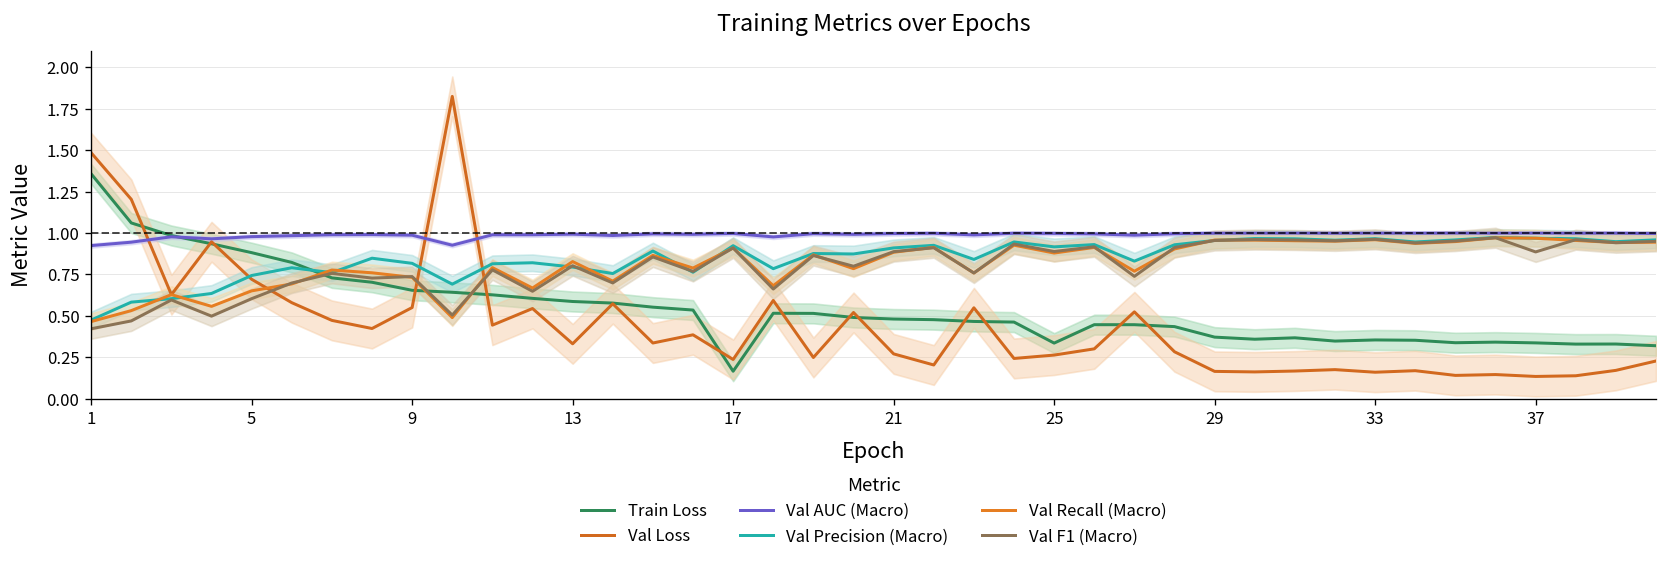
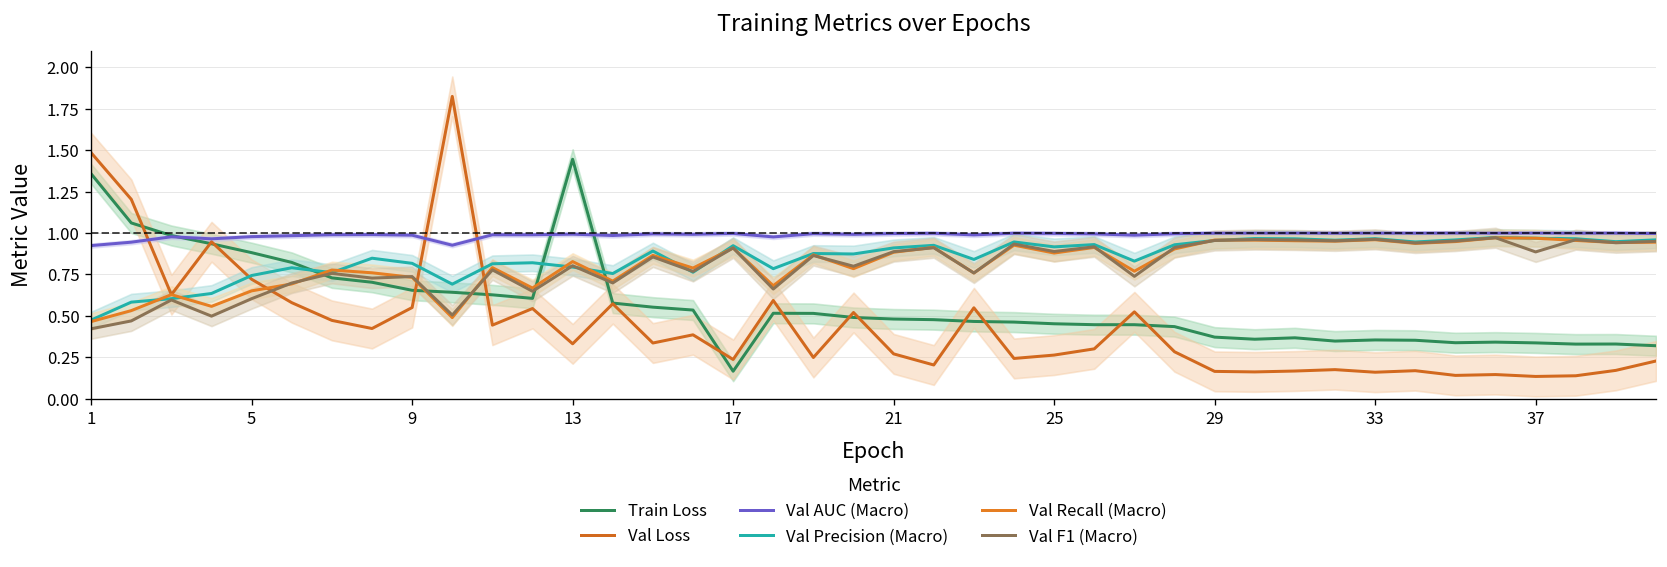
  {
    "Train Loss": {
      "1": 1.36,
      "5": 0.88,
-     "13": 0.59,
+     "13": 1.45,
      "17": 0.17,
      "21": 0.48,
-     "25": 0.34,
+     "25": 0.45,
      "29": 0.37,
      "33": 0.35,
      "37": 0.34
    },
    "Val Precision (Macro)": {
      "5": 0.74,
      "9": 0.82,
      "21": 0.91
    },
    "Val F1 (Macro)": {
      "1": 0.42,
      "5": 0.60,
      "37": 0.89
    }
  }
